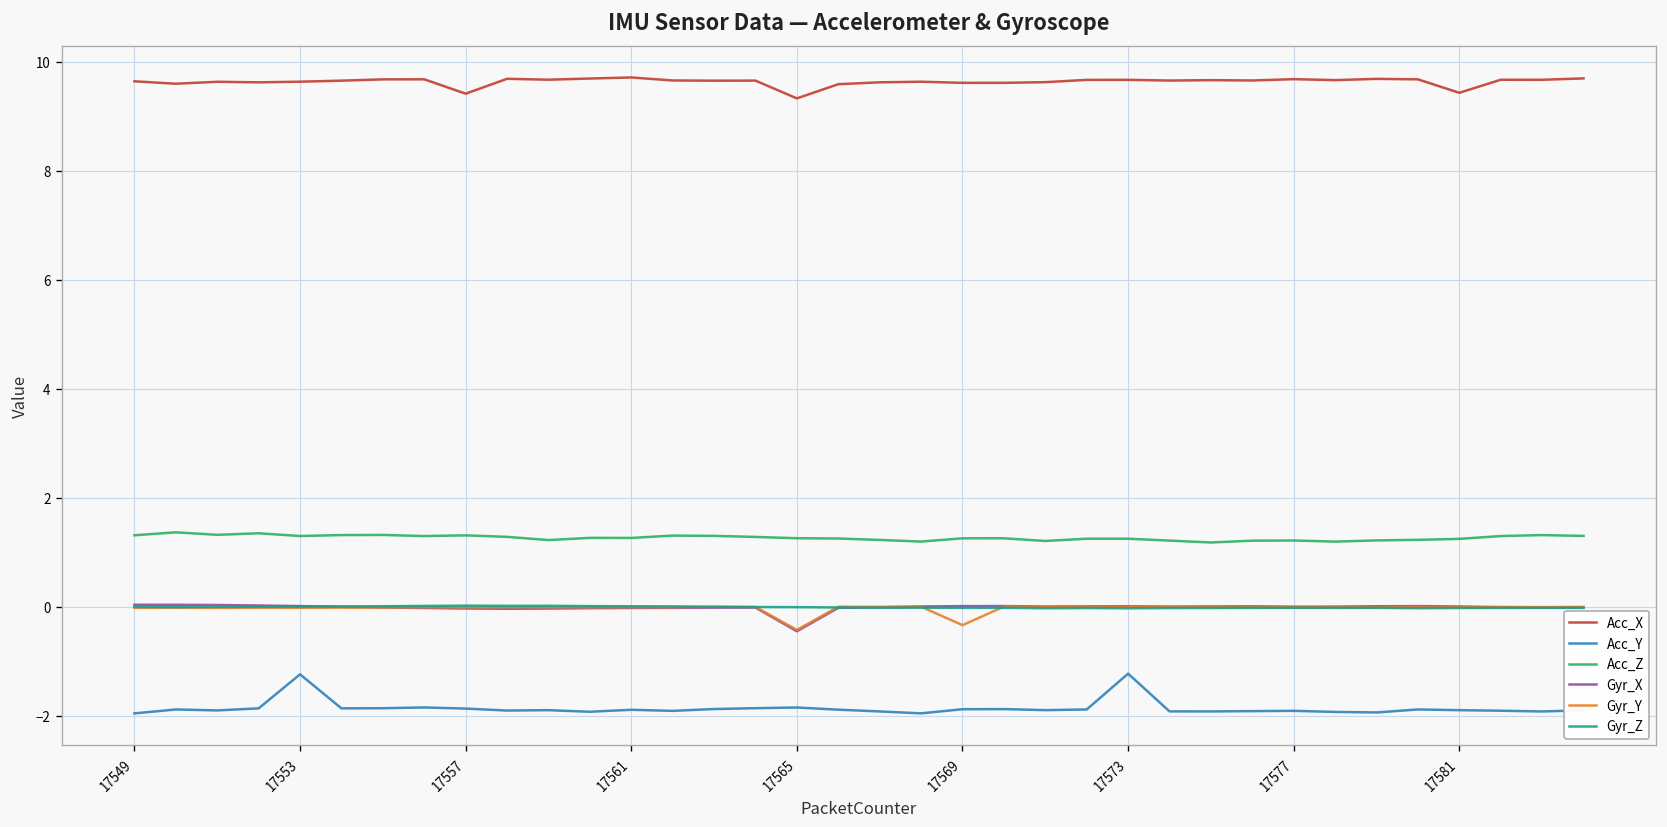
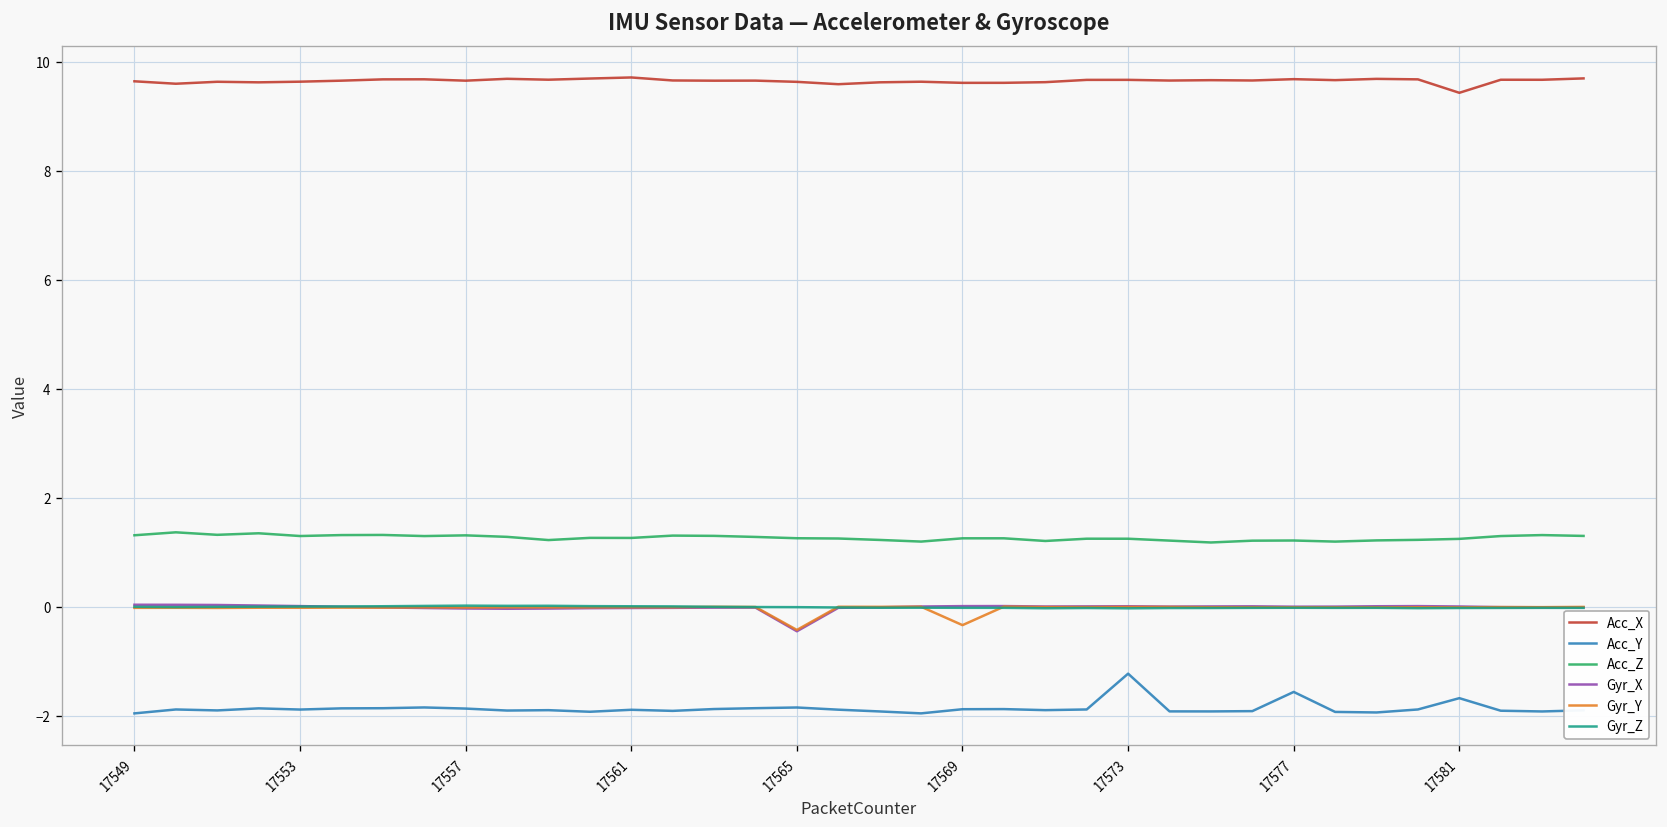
  {
    "Acc_X": {
      "17549": 9.6,
      "17553": 9.6,
-     "17557": 9.4,
+     "17557": 9.6,
      "17561": 9.7,
-     "17565": 9.3,
+     "17565": 9.6,
      "17569": 9.6,
      "17573": 9.7,
      "17577": 9.7,
      "17581": 9.4
    },
    "Acc_Y": {
      "17549": -2.0,
-     "17553": -1.2,
+     "17553": -1.9,
      "17557": -1.9,
      "17561": -1.9,
      "17565": -1.8,
      "17569": -1.9,
      "17573": -1.2,
-     "17577": -1.9,
-     "17581": -1.9
+     "17577": -1.6,
+     "17581": -1.7
    },
    "Gyr_Y": {
      "17569": -0.3
    }
  }
